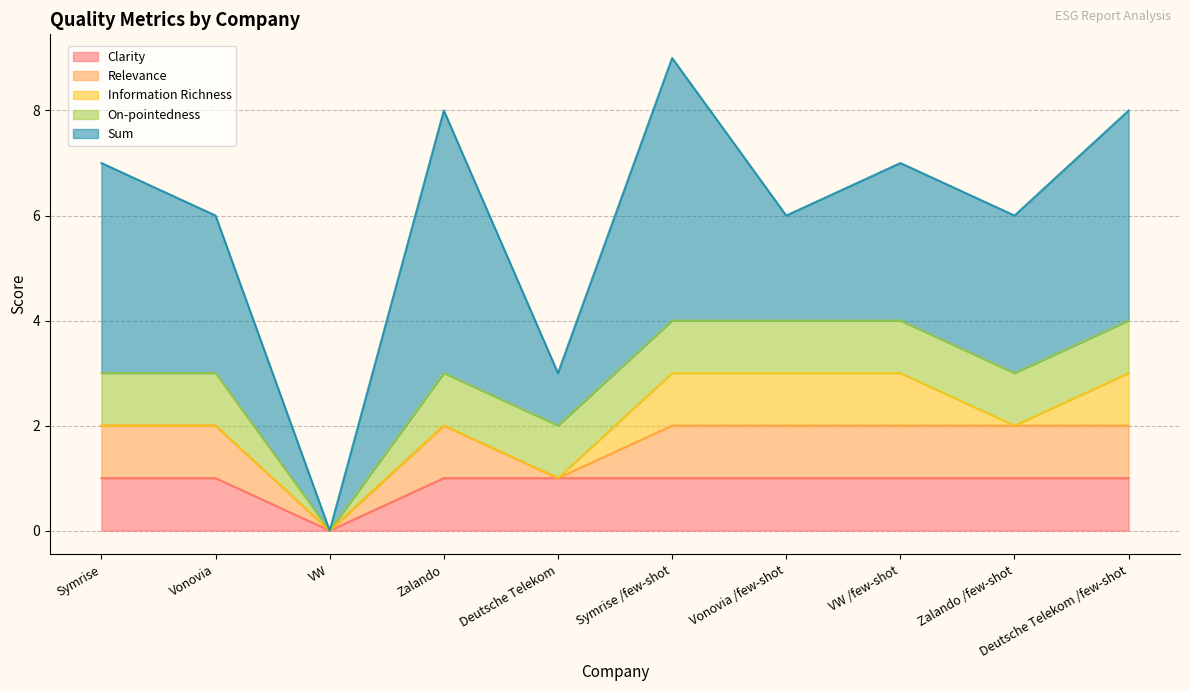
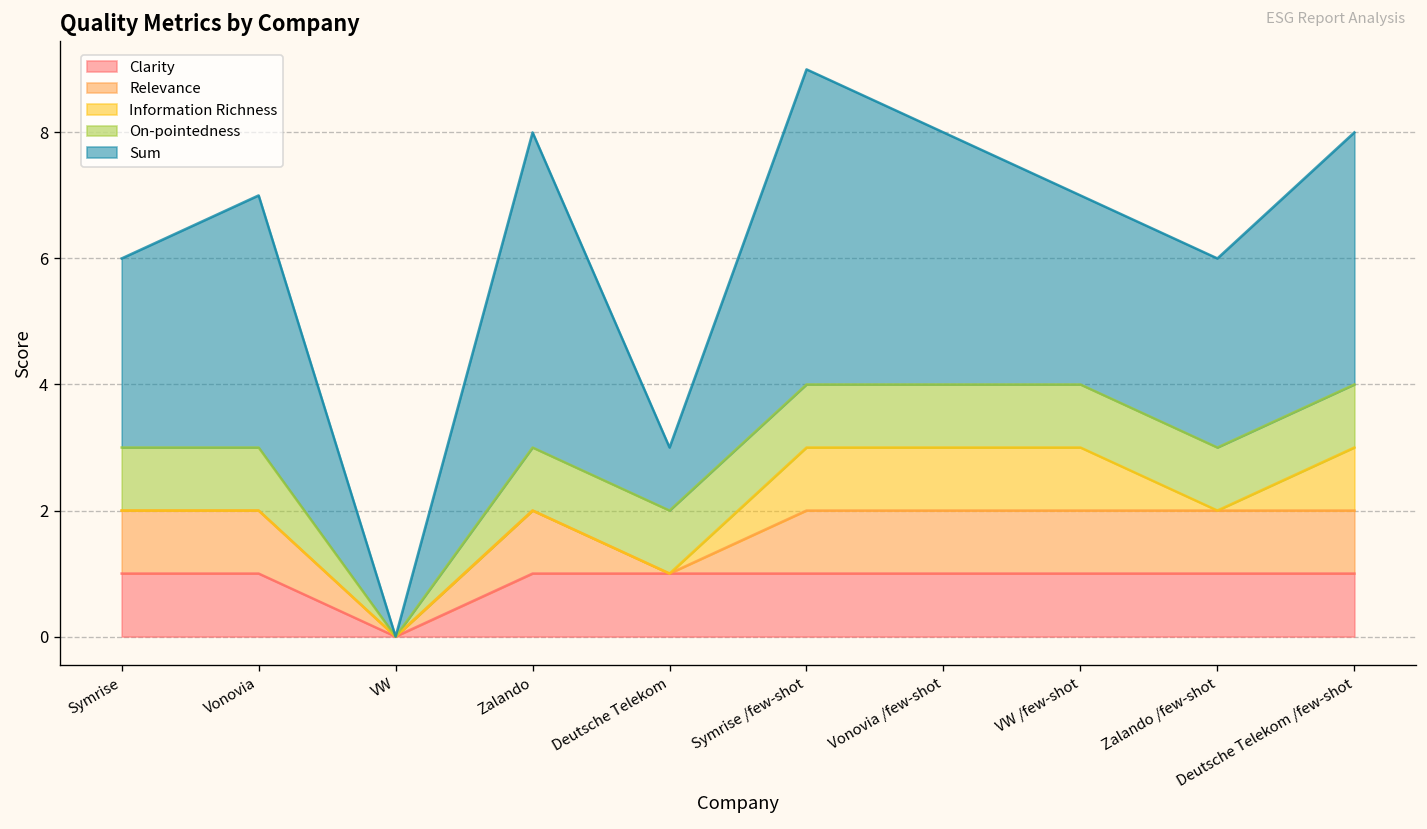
  {
    "On-pointedness": {
      "Symrise": 1,
      "Vonovia": 1,
      "Zalando": 1,
      "Deutsche Telekom": 1,
      "Symrise /few-shot": 1,
      "Vonovia /few-shot": 1,
      "VW /few-shot": 1,
      "Zalando /few-shot": 1,
      "Deutsche Telekom /few-shot": 1
    },
    "Sum": {
-     "Symrise": 4,
-     "Vonovia": 3,
+     "Symrise": 3,
+     "Vonovia": 4,
      "Zalando": 5,
      "Deutsche Telekom": 1,
      "Symrise /few-shot": 5,
-     "Vonovia /few-shot": 2,
+     "Vonovia /few-shot": 4,
      "VW /few-shot": 3,
      "Zalando /few-shot": 3,
      "Deutsche Telekom /few-shot": 4
    }
  }
